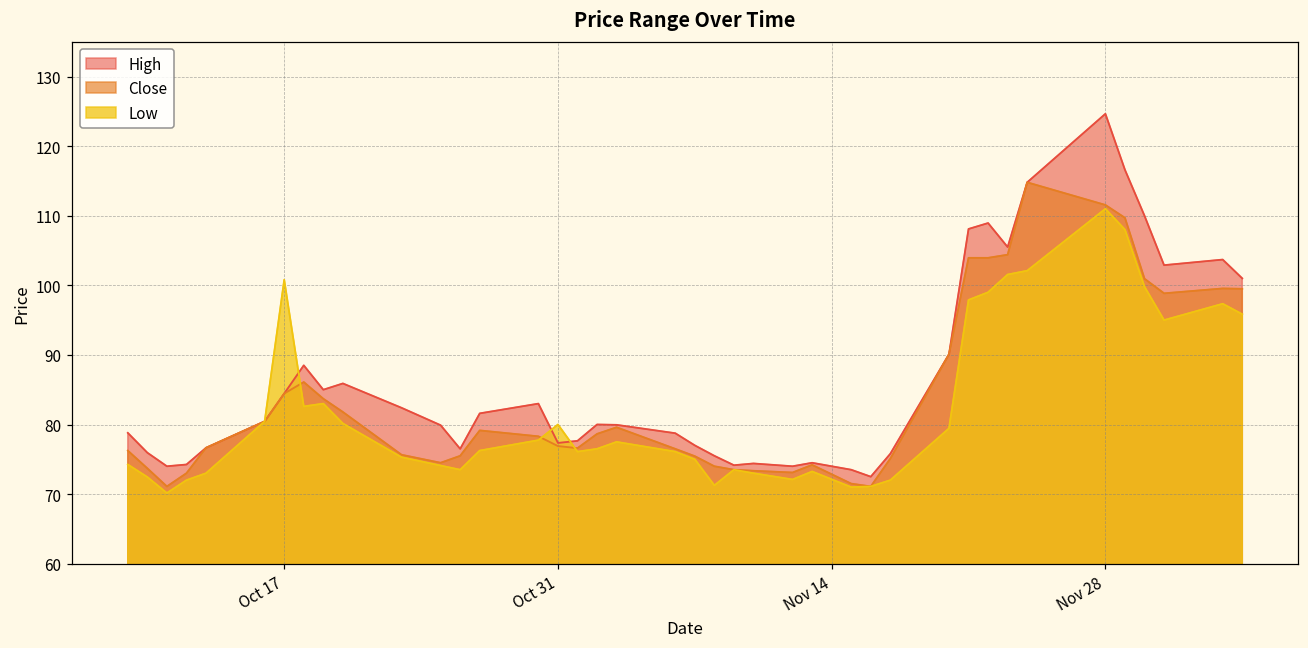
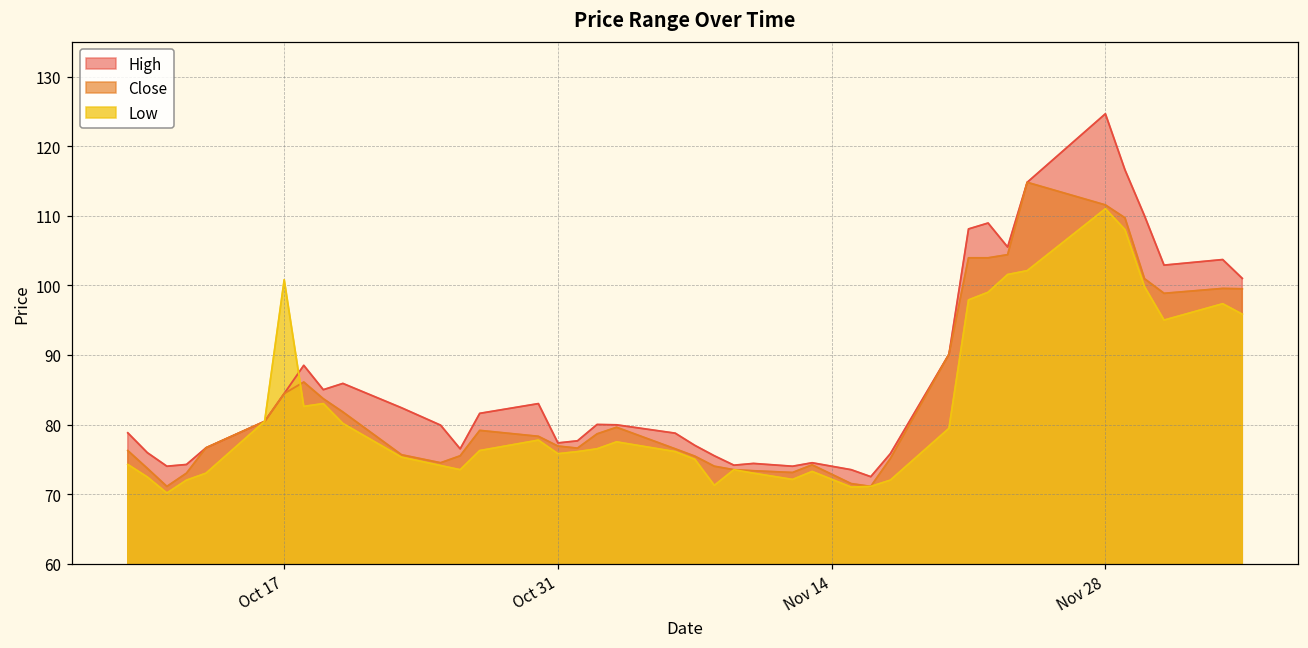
  {
    "Low": {
      "Oct 17": 101,
-     "Oct 31": 80,
+     "Oct 31": 76,
      "Nov 28": 111
    }
  }
